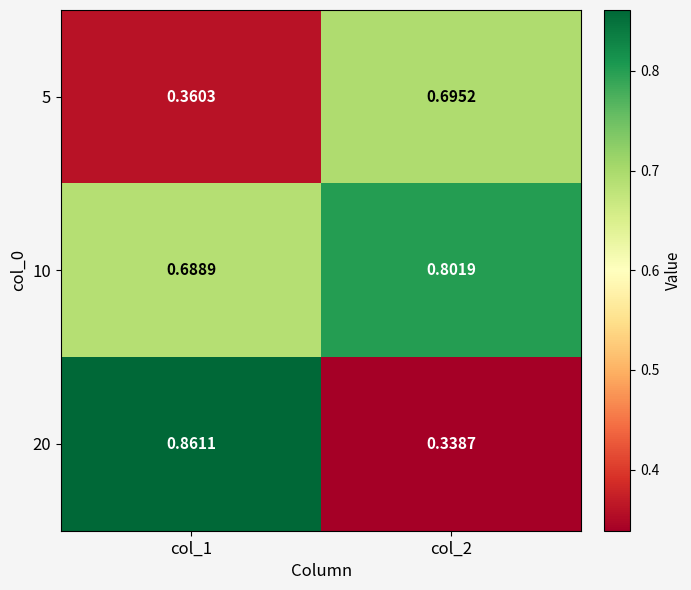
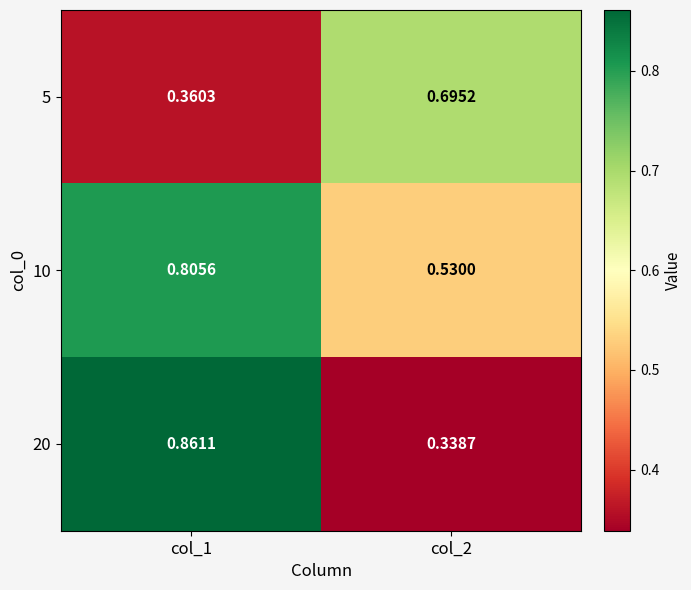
  {
    "5": {
      "col_1": 0.3603,
      "col_2": 0.6952
    },
    "10": {
-     "col_1": 0.6889,
-     "col_2": 0.8019
+     "col_1": 0.8056,
+     "col_2": 0.5300
    },
    "20": {
      "col_1": 0.8611,
      "col_2": 0.3387
    }
  }
